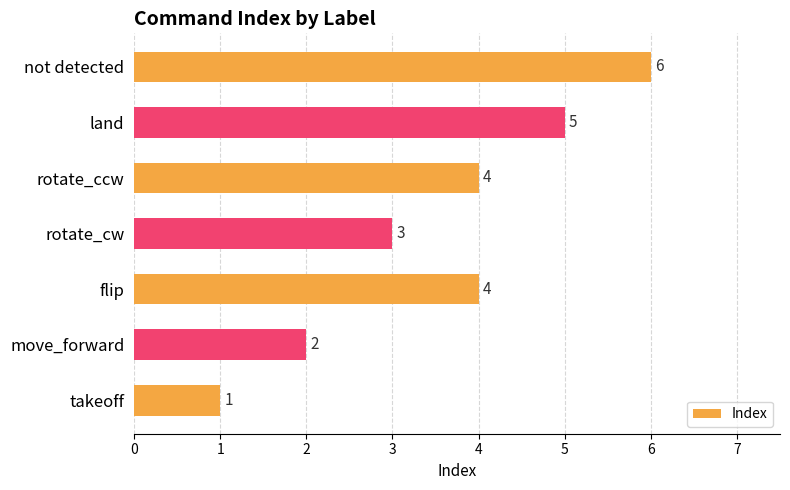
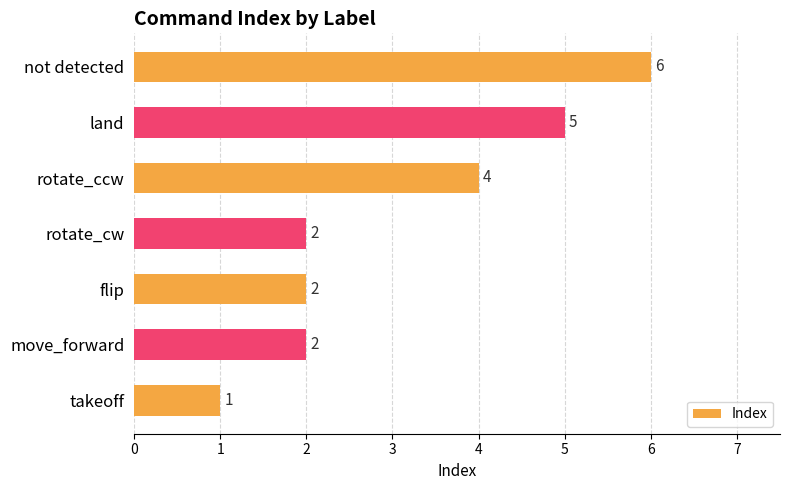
  {
    "not detected": 6,
    "land": 5,
    "rotate_ccw": 4,
-   "rotate_cw": 3,
-   "flip": 4,
+   "rotate_cw": 2,
+   "flip": 2,
    "move_forward": 2,
    "takeoff": 1
  }
